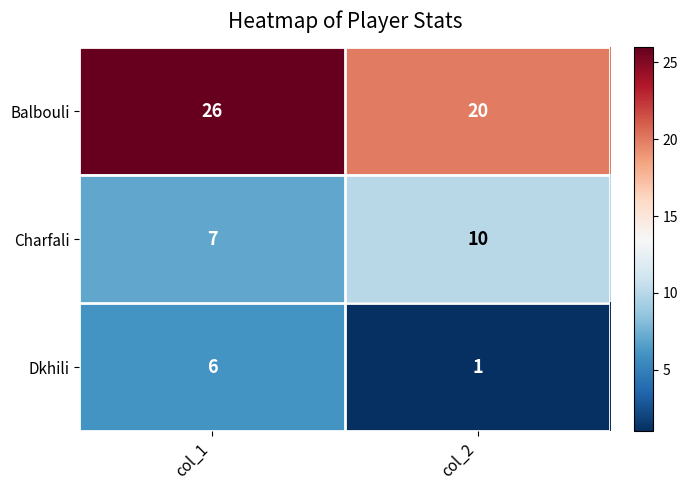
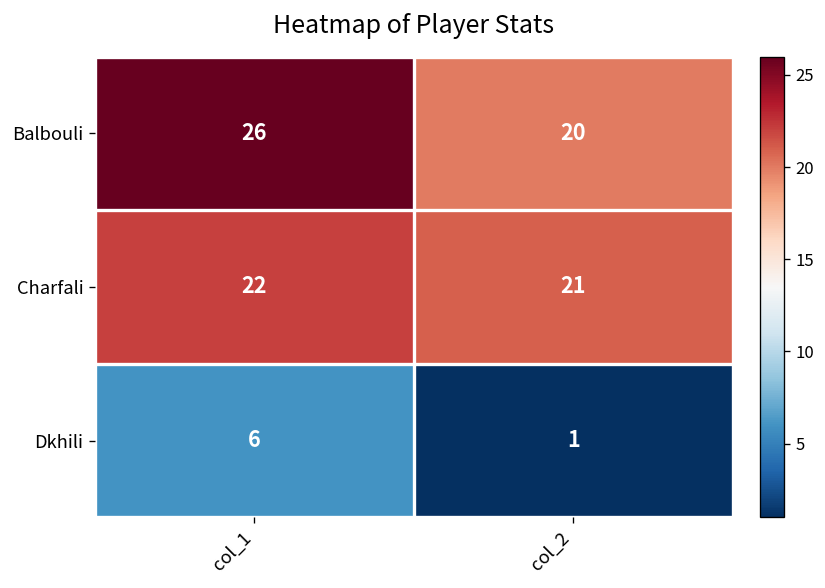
  {
    "Balbouli": {
      "col_1": 26,
      "col_2": 20
    },
    "Charfali": {
-     "col_1": 7,
-     "col_2": 10
+     "col_1": 22,
+     "col_2": 21
    },
    "Dkhili": {
      "col_1": 6,
      "col_2": 1
    }
  }
